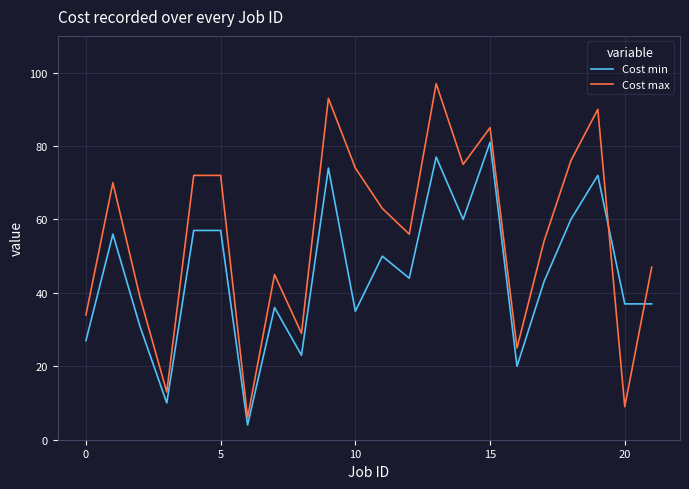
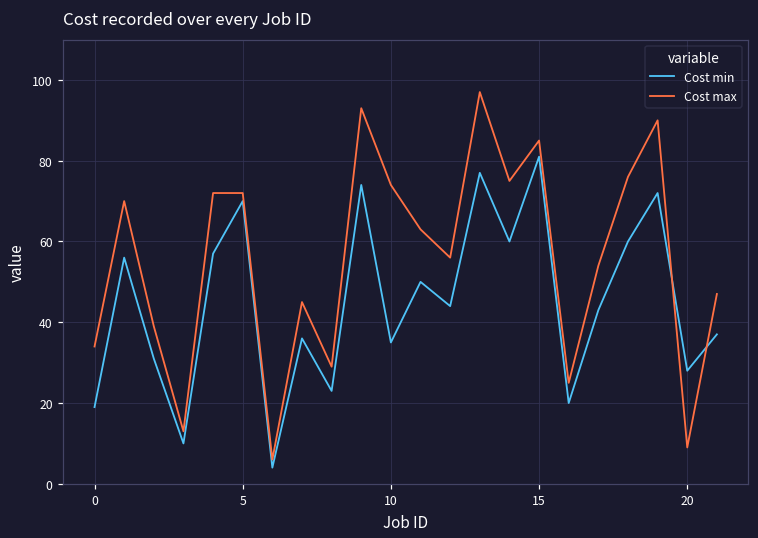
  {
    "Cost min": {
-     "0": 27,
-     "5": 57,
+     "0": 19,
+     "5": 70,
      "10": 35,
      "15": 81,
-     "20": 37
+     "20": 28
    },
    "Cost max": {
      "0": 34,
      "5": 72,
      "10": 74,
      "15": 85,
      "20": 9
    }
  }
